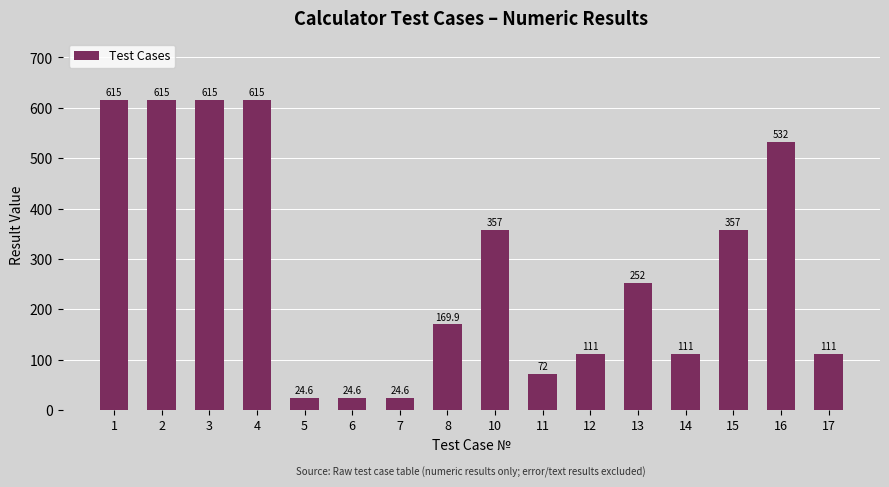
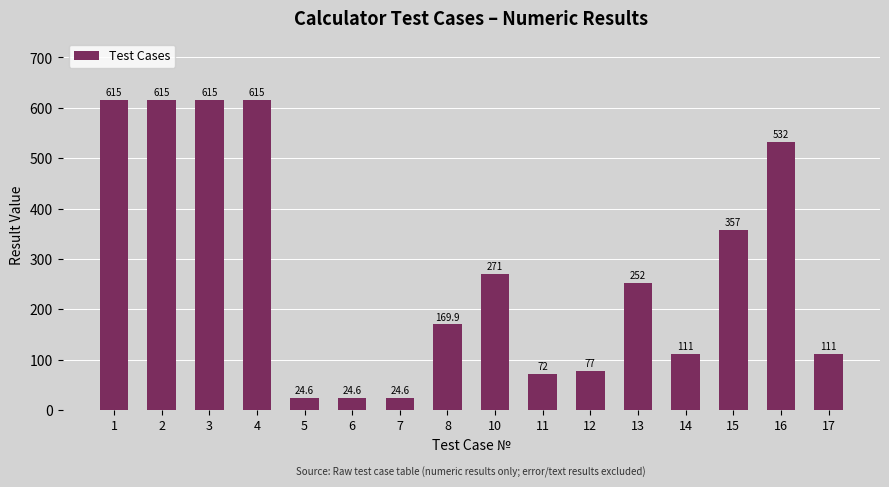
  {
    "1": 615,
    "2": 615,
    "3": 615,
    "4": 615,
    "5": 24.6,
    "6": 24.6,
    "7": 24.6,
    "8": 169.9,
-   "10": 357,
+   "10": 271,
    "11": 72,
-   "12": 111,
+   "12": 77,
    "13": 252,
    "14": 111,
    "15": 357,
    "16": 532,
    "17": 111
  }
